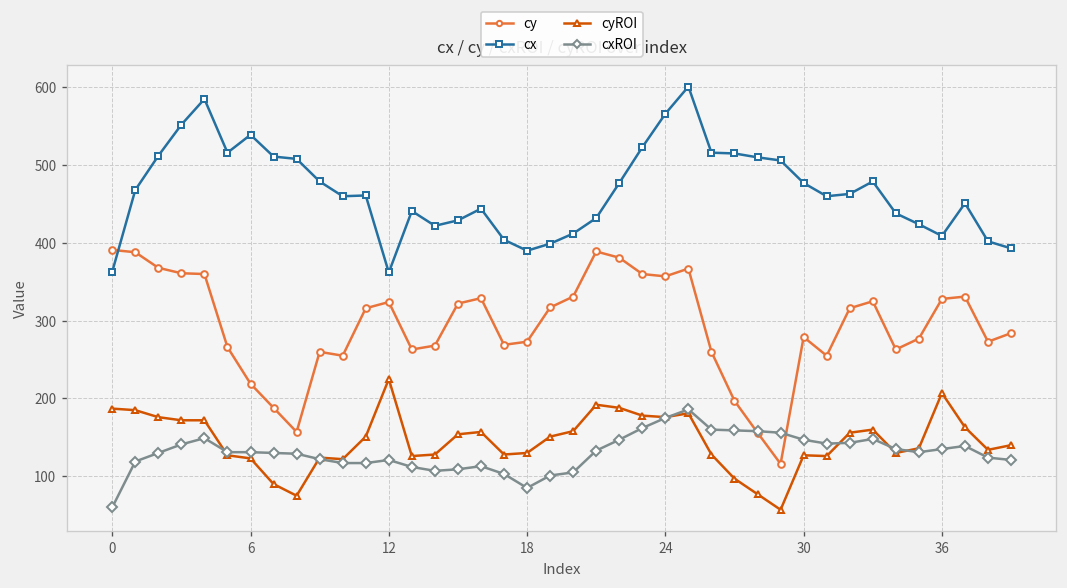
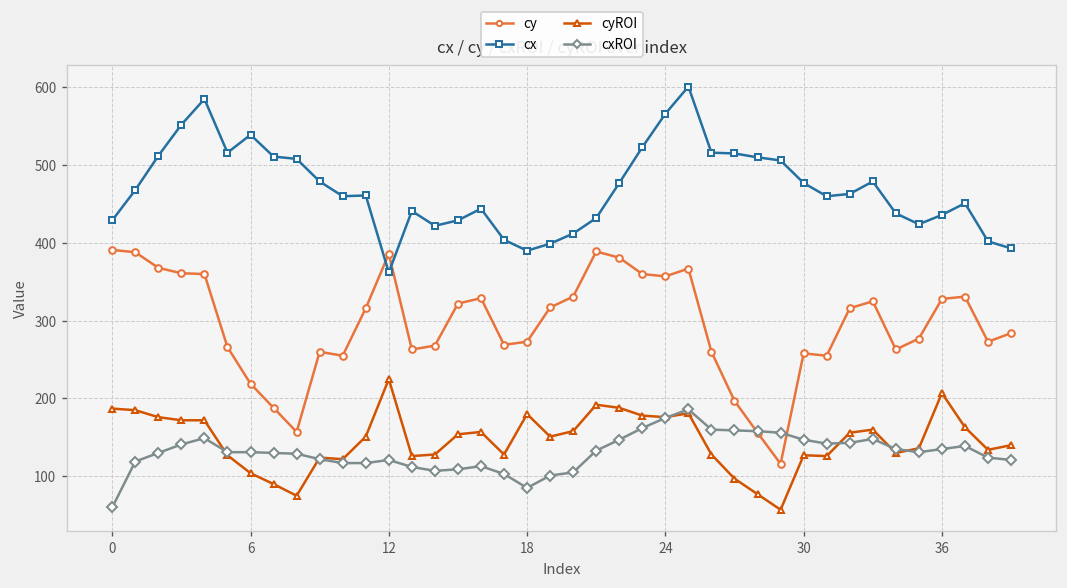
  {
    "cy": {
      "0": 390,
      "6": 220,
-     "12": 320,
+     "12": 390,
      "18": 270,
      "24": 360,
-     "30": 280,
+     "30": 260,
      "36": 330
    },
    "cx": {
-     "0": 360,
+     "0": 430,
      "6": 540,
      "12": 360,
      "18": 390,
      "24": 570,
      "30": 480,
-     "36": 410
+     "36": 440
    },
    "cyROI": {
      "0": 190,
-     "6": 120,
+     "6": 100,
      "12": 230,
-     "18": 130,
+     "18": 180,
      "30": 130,
      "36": 210
    },
    "cxROI": {
      "0": 60,
      "6": 130,
      "12": 120,
      "18": 90,
      "30": 150,
      "36": 140
    }
  }
